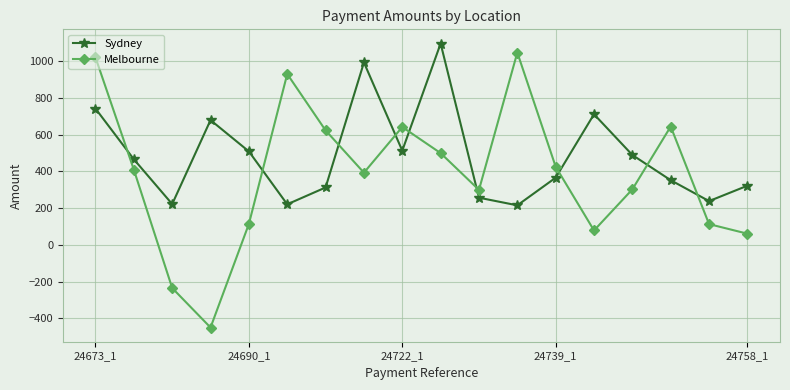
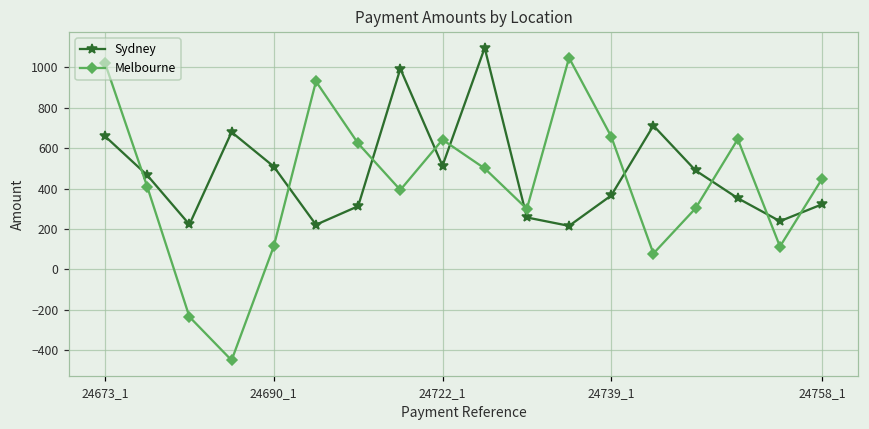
  {
    "Sydney": {
-     "24673_1": 740,
+     "24673_1": 660,
      "24690_1": 510,
      "24722_1": 510,
      "24739_1": 370,
      "24758_1": 320
    },
    "Melbourne": {
      "24690_1": 110,
      "24722_1": 640,
-     "24739_1": 430,
-     "24758_1": 60
+     "24739_1": 660,
+     "24758_1": 450
    }
  }
